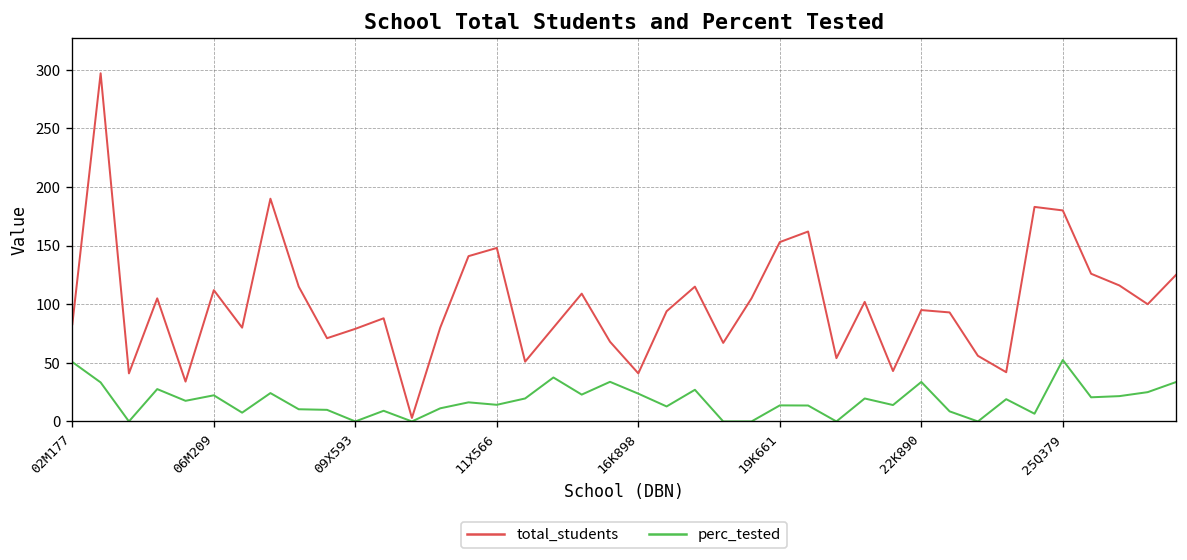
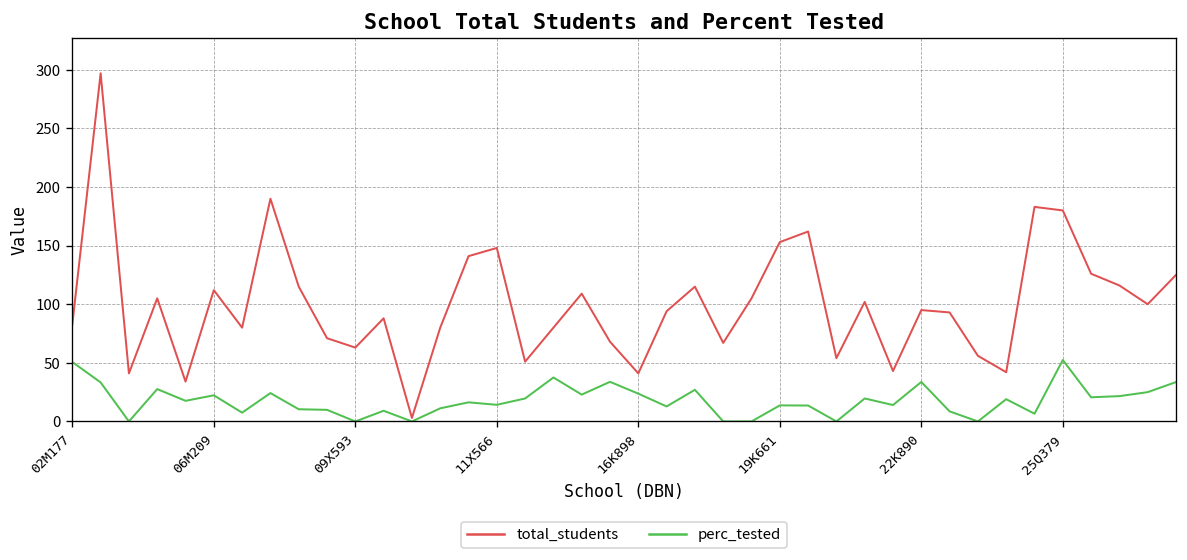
  {
    "total_students": {
      "02M177": 80,
      "06M209": 110,
-     "09X593": 80,
+     "09X593": 60,
      "11X566": 150,
      "16K898": 40,
      "19K661": 150,
      "22K890": 100,
      "25Q379": 180
    },
    "perc_tested": {
      "02M177": 50,
      "06M209": 20,
      "09X593": 0,
      "11X566": 10,
      "16K898": 20,
      "19K661": 10,
      "22K890": 30,
      "25Q379": 50
    }
  }
